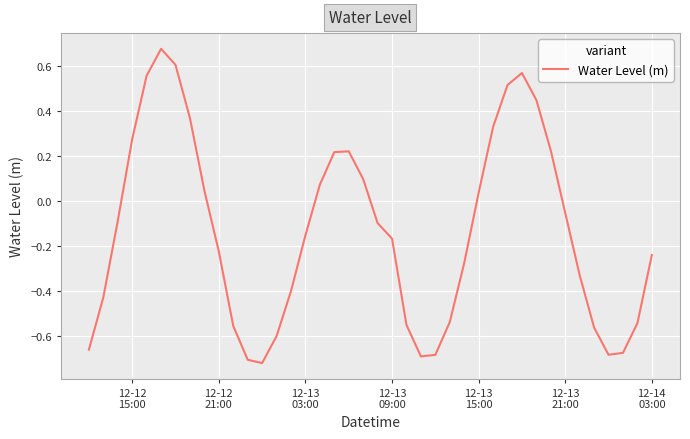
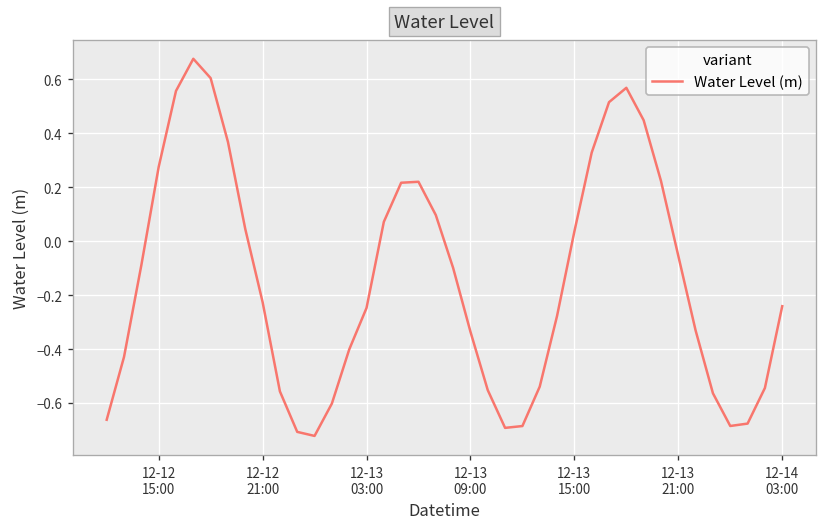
  {
    "12-12 15:00": 0.27,
    "12-12 21:00": -0.23,
-   "12-13 03:00": -0.15,
-   "12-13 09:00": -0.17,
+   "12-13 03:00": -0.25,
+   "12-13 09:00": -0.34,
    "12-13 15:00": 0.04,
    "12-13 21:00": -0.05,
    "12-14 03:00": -0.24
  }
